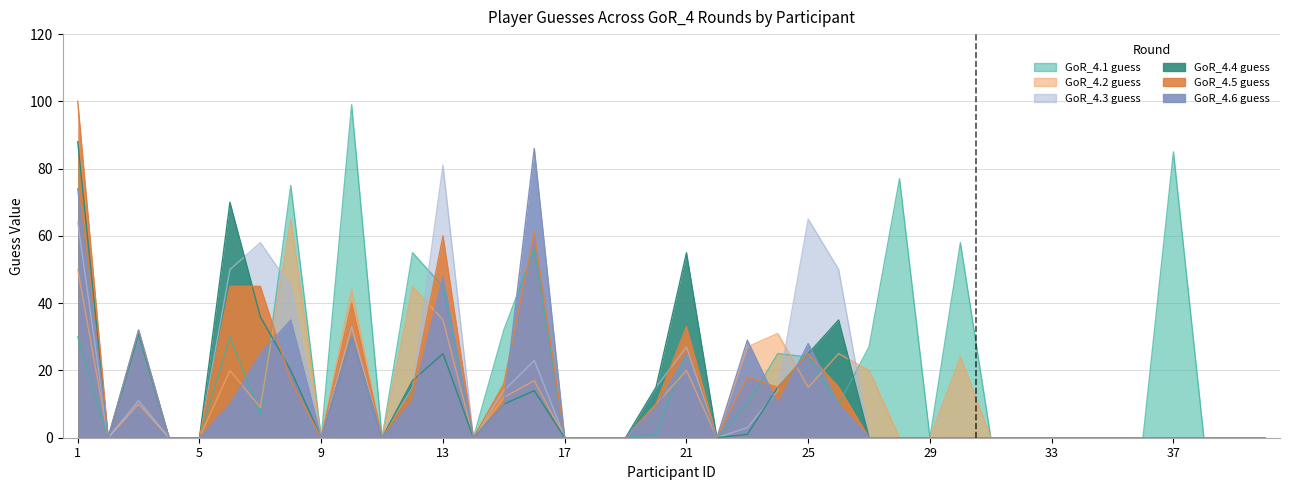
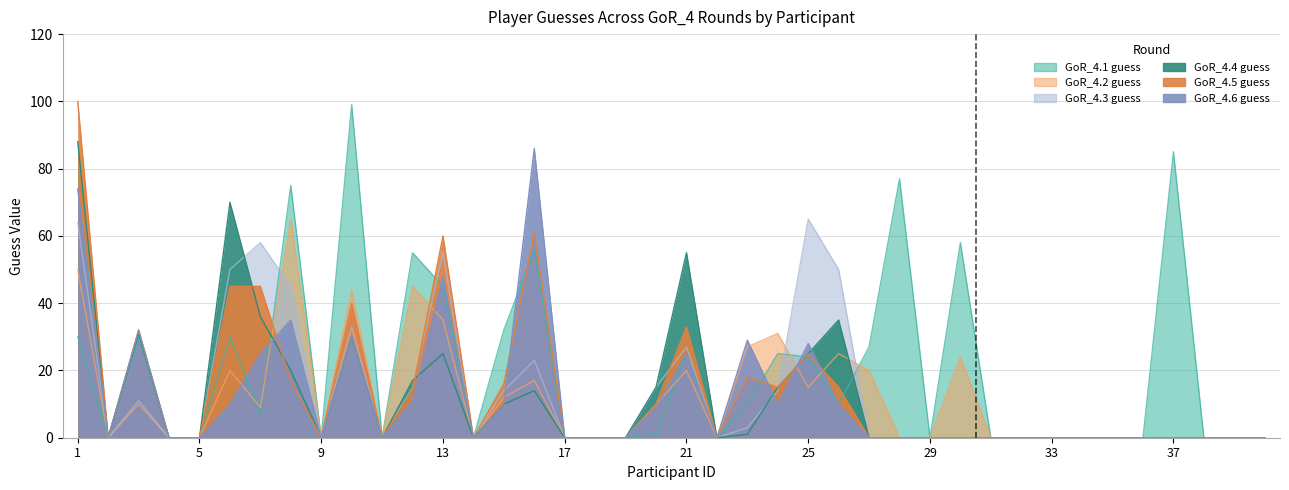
  {
    "GoR_4.3 guess": {
      "1": 64,
-     "13": 81,
+     "13": 55,
      "21": 27,
      "25": 65
    },
    "GoR_4.6 guess": {
      "1": 74,
      "13": 48,
      "25": 28
    }
  }
